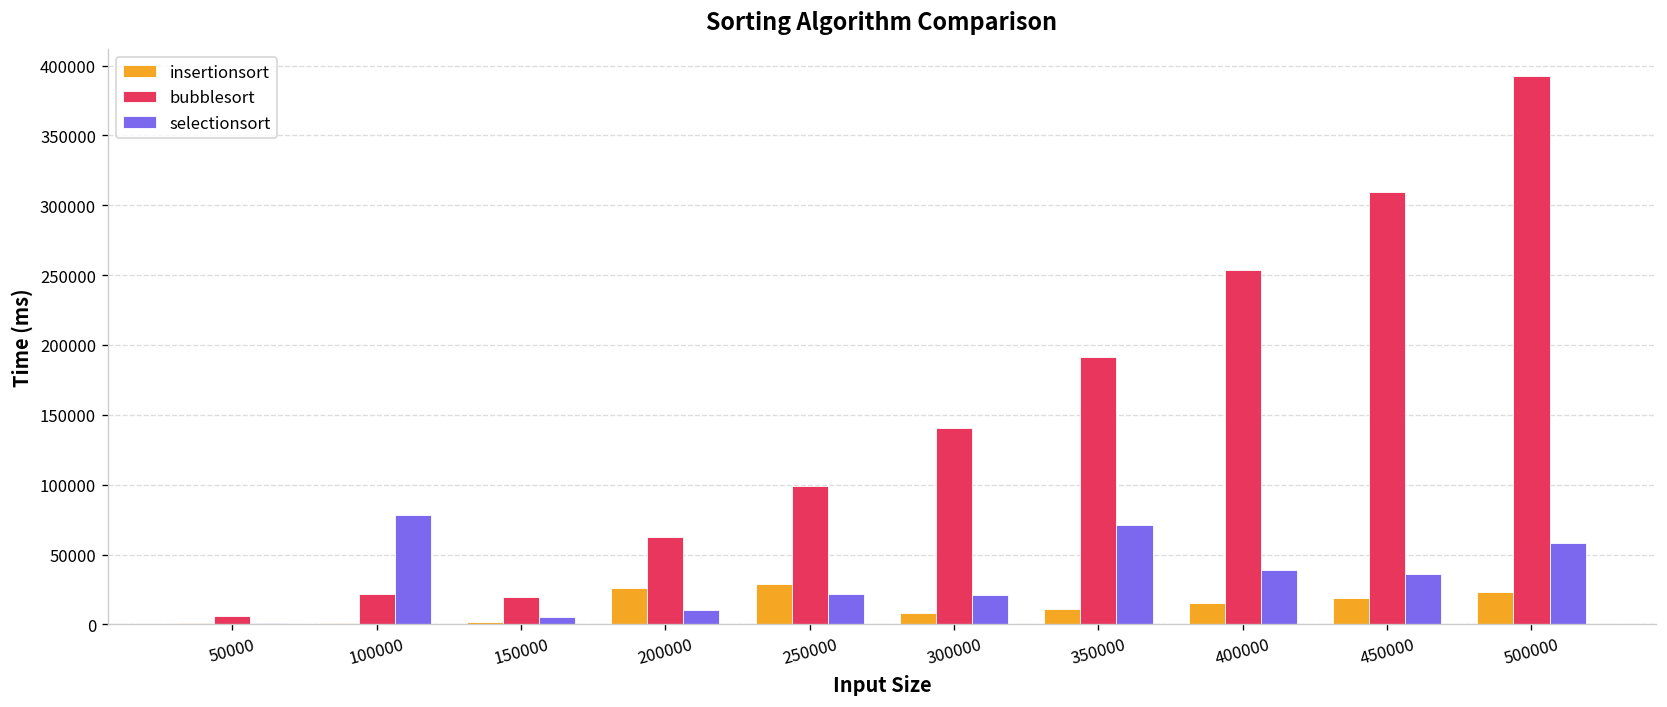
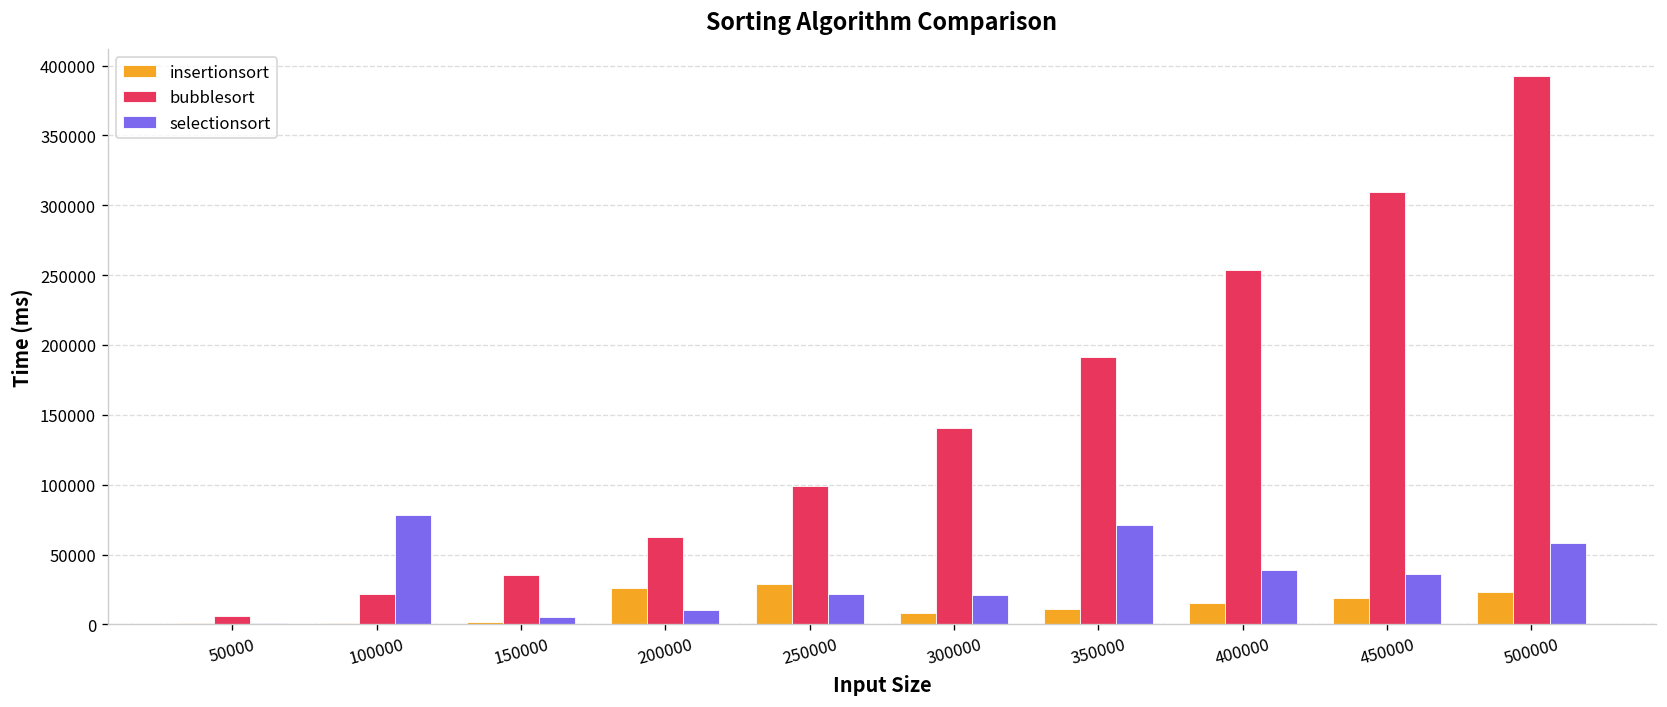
  {
    "insertionsort": {
      "200000": 26000,
      "250000": 29000,
      "300000": 8000,
      "350000": 11000,
      "400000": 15000,
      "450000": 19000,
      "500000": 23000
    },
    "bubblesort": {
      "50000": 6000,
      "100000": 22000,
-     "150000": 20000,
+     "150000": 35000,
      "200000": 63000,
      "250000": 99000,
      "300000": 140000,
      "350000": 191000,
      "400000": 253000,
      "450000": 309000,
      "500000": 392000
    },
    "selectionsort": {
      "100000": 78000,
      "150000": 5000,
      "200000": 10000,
      "250000": 22000,
      "300000": 21000,
      "350000": 71000,
      "400000": 39000,
      "450000": 36000,
      "500000": 58000
    }
  }
